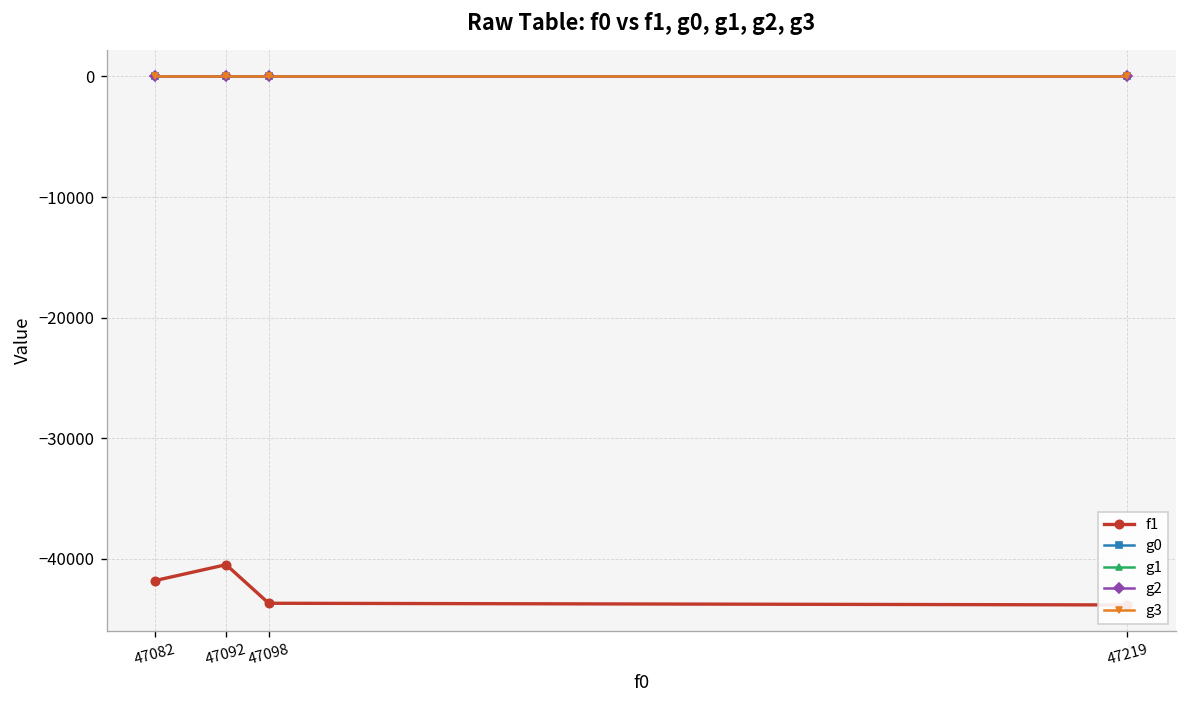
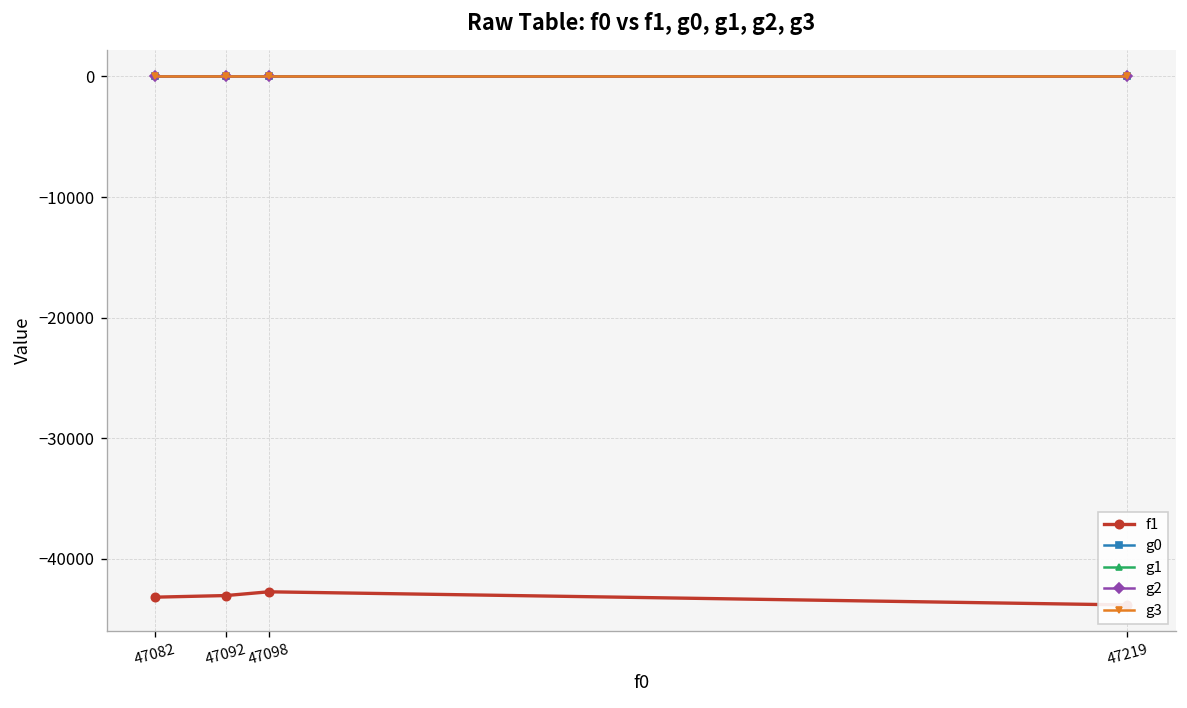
  {
    "f1": {
-     "47082": -41800,
-     "47092": -40500,
-     "47098": -43700
+     "47082": -43200,
+     "47092": -43000,
+     "47098": -42700
    },
    "g3": {
      "47082": 0,
      "47092": 0,
      "47098": 0,
      "47219": 0
    }
  }
